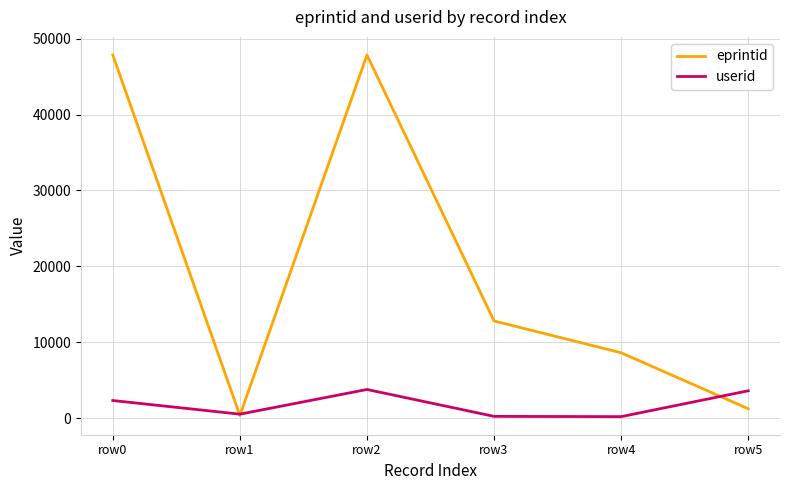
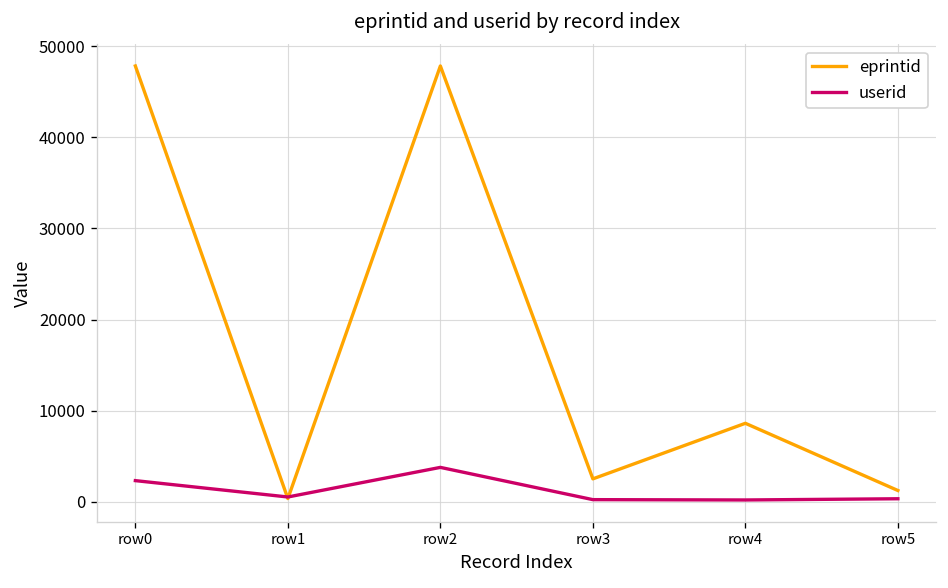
  {
    "eprintid": {
      "row0": 48000,
      "row2": 48000,
-     "row3": 13000,
+     "row3": 3000,
      "row4": 9000,
      "row5": 1000
    },
    "userid": {
      "row0": 2000,
      "row2": 4000,
      "row3": 0,
      "row4": 0,
-     "row5": 4000
+     "row5": 0
    }
  }
